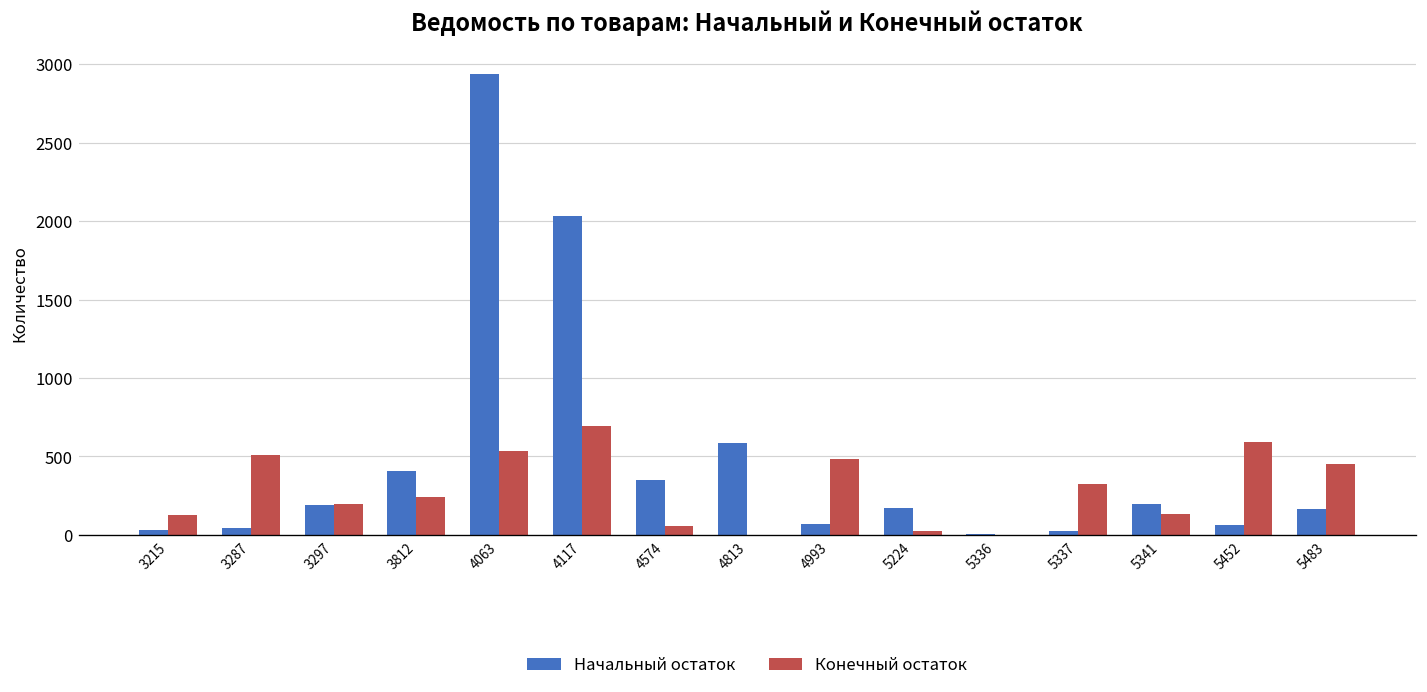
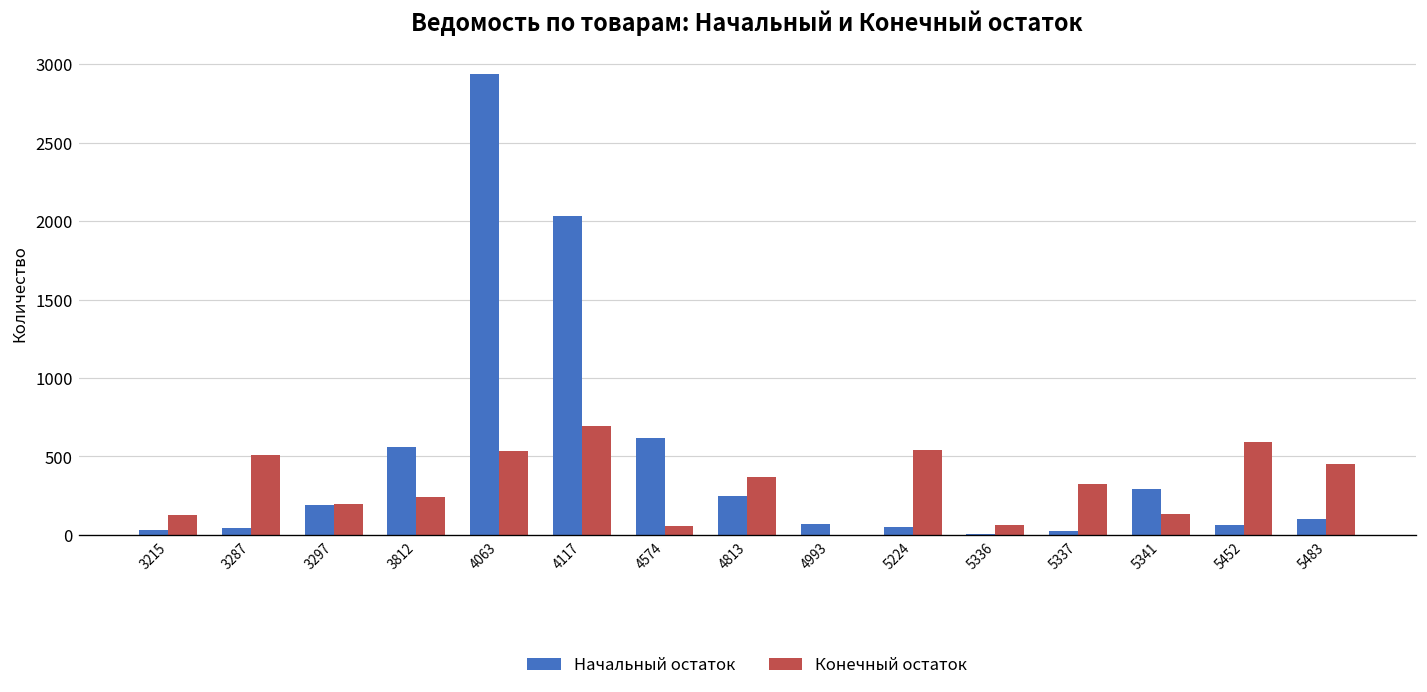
  {
    "Начальный остаток": {
      "3215": 30,
      "3287": 50,
      "3297": 190,
-     "3812": 410,
+     "3812": 560,
      "4063": 2940,
      "4117": 2030,
-     "4574": 350,
-     "4813": 580,
+     "4574": 620,
+     "4813": 250,
      "4993": 70,
-     "5224": 170,
+     "5224": 50,
      "5337": 20,
-     "5341": 200,
+     "5341": 290,
      "5452": 60,
-     "5483": 170
+     "5483": 100
    },
    "Конечный остаток": {
      "3215": 130,
      "3287": 510,
      "3297": 190,
      "3812": 240,
      "4063": 540,
      "4117": 690,
      "4574": 60,
-     "4813": 0,
-     "4993": 480,
-     "5224": 20,
-     "5336": 0,
+     "4813": 370,
+     "4993": 0,
+     "5224": 540,
+     "5336": 70,
      "5337": 320,
      "5341": 140,
      "5452": 590,
      "5483": 450
    }
  }
